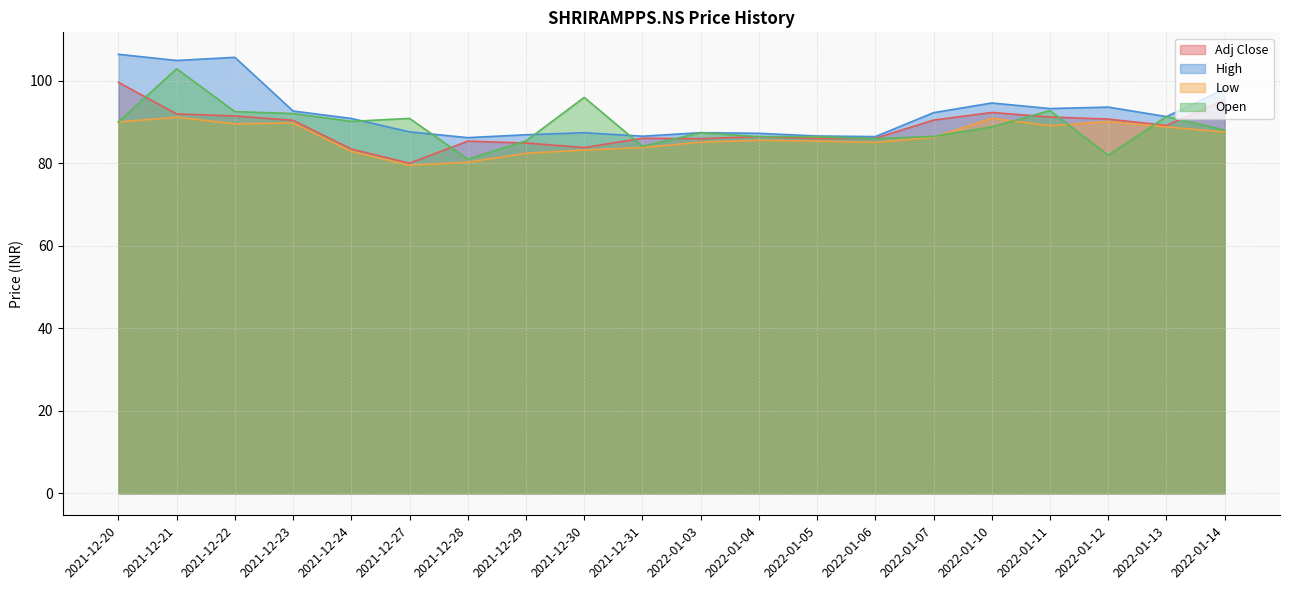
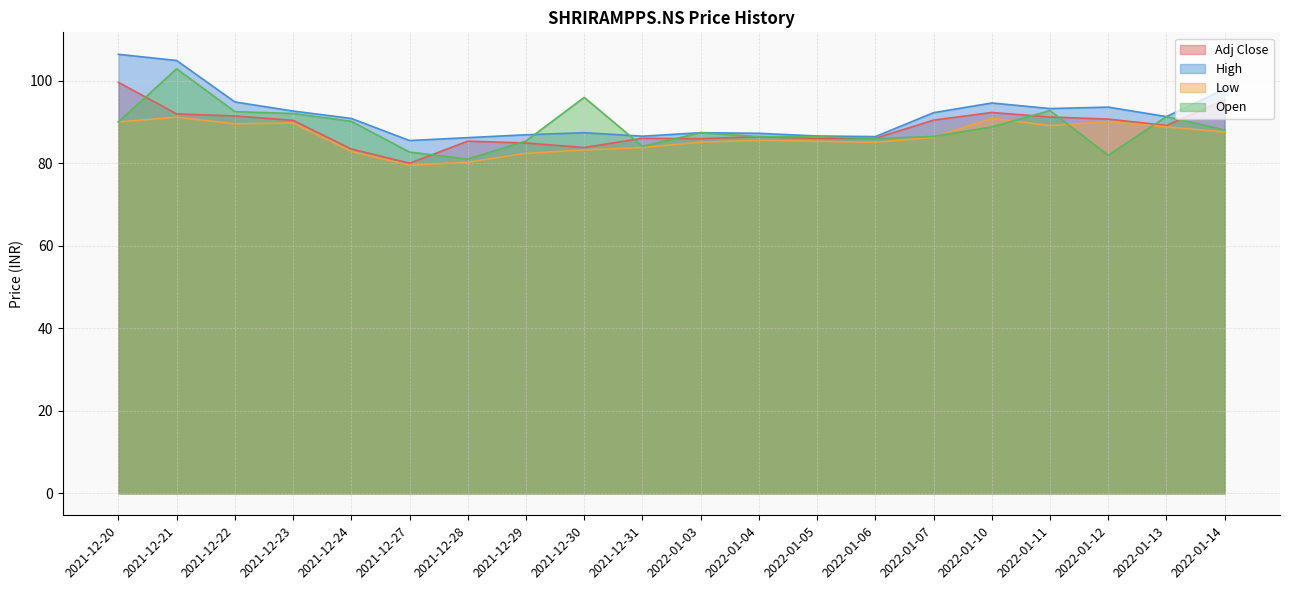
  {
    "High": {
      "2021-12-20": 106,
      "2021-12-21": 105,
-     "2021-12-22": 106,
+     "2021-12-22": 95,
      "2021-12-24": 91,
-     "2021-12-27": 88,
+     "2021-12-27": 86,
      "2021-12-28": 86,
      "2021-12-29": 87,
      "2021-12-30": 87,
      "2022-01-04": 87,
      "2022-01-07": 92,
      "2022-01-10": 95,
      "2022-01-12": 94
    },
    "Open": {
      "2021-12-21": 103,
      "2021-12-22": 93,
      "2021-12-24": 90,
-     "2021-12-27": 91,
+     "2021-12-27": 83,
      "2021-12-28": 81,
      "2021-12-30": 96,
      "2022-01-10": 89,
      "2022-01-12": 82
    }
  }
